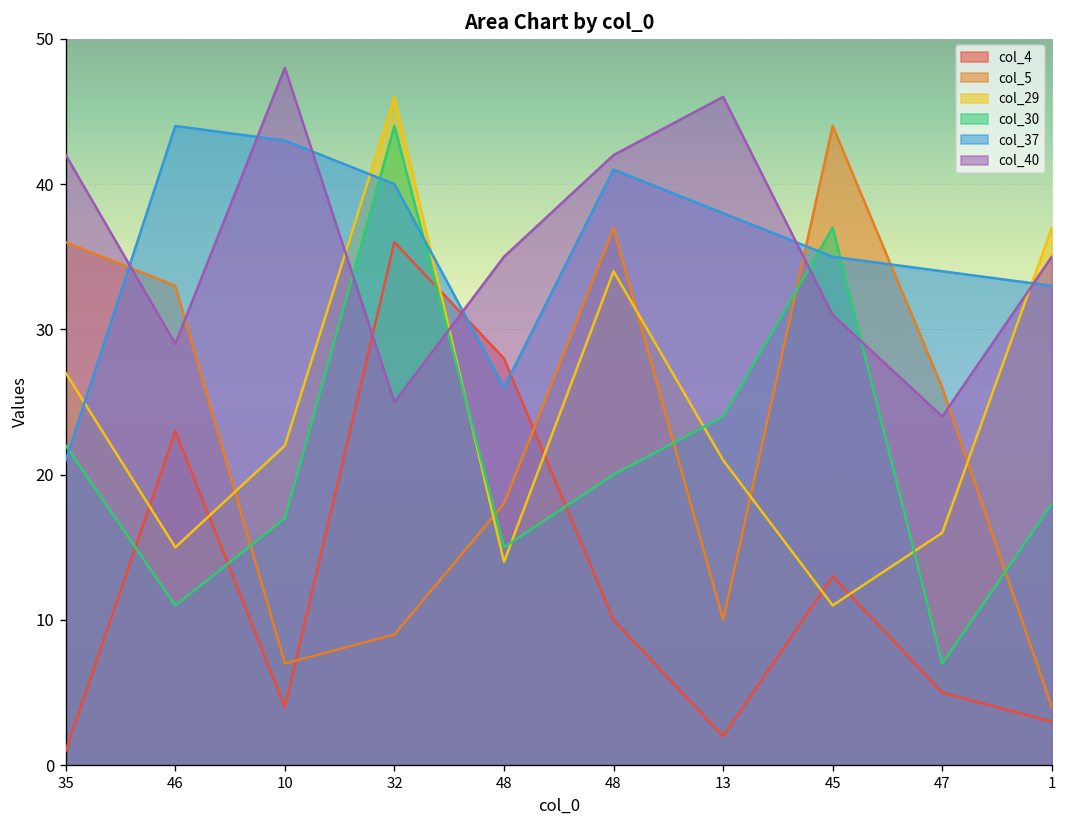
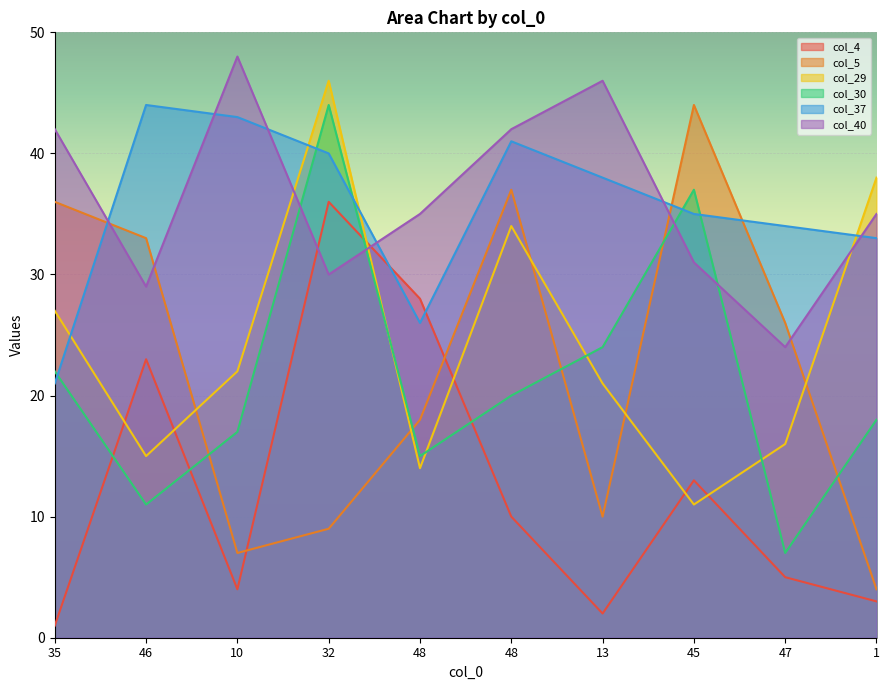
  {
    "col_29": {
      "35": 27,
      "46": 15,
      "10": 22,
      "32": 46,
      "13": 21,
      "45": 11,
      "47": 16,
-     "1": 37
+     "1": 38
    },
    "col_30": {
      "35": 22,
      "46": 11,
      "10": 17,
      "32": 44,
      "13": 24,
      "45": 37,
      "47": 7,
      "1": 18
    },
    "col_37": {
      "35": 21,
      "46": 44,
      "10": 43,
      "32": 40,
      "13": 38,
      "45": 35,
      "47": 34,
      "1": 33
    },
    "col_40": {
      "35": 42,
      "46": 29,
      "10": 48,
-     "32": 25,
+     "32": 30,
      "13": 46,
      "45": 31,
      "47": 24,
      "1": 35
    }
  }
